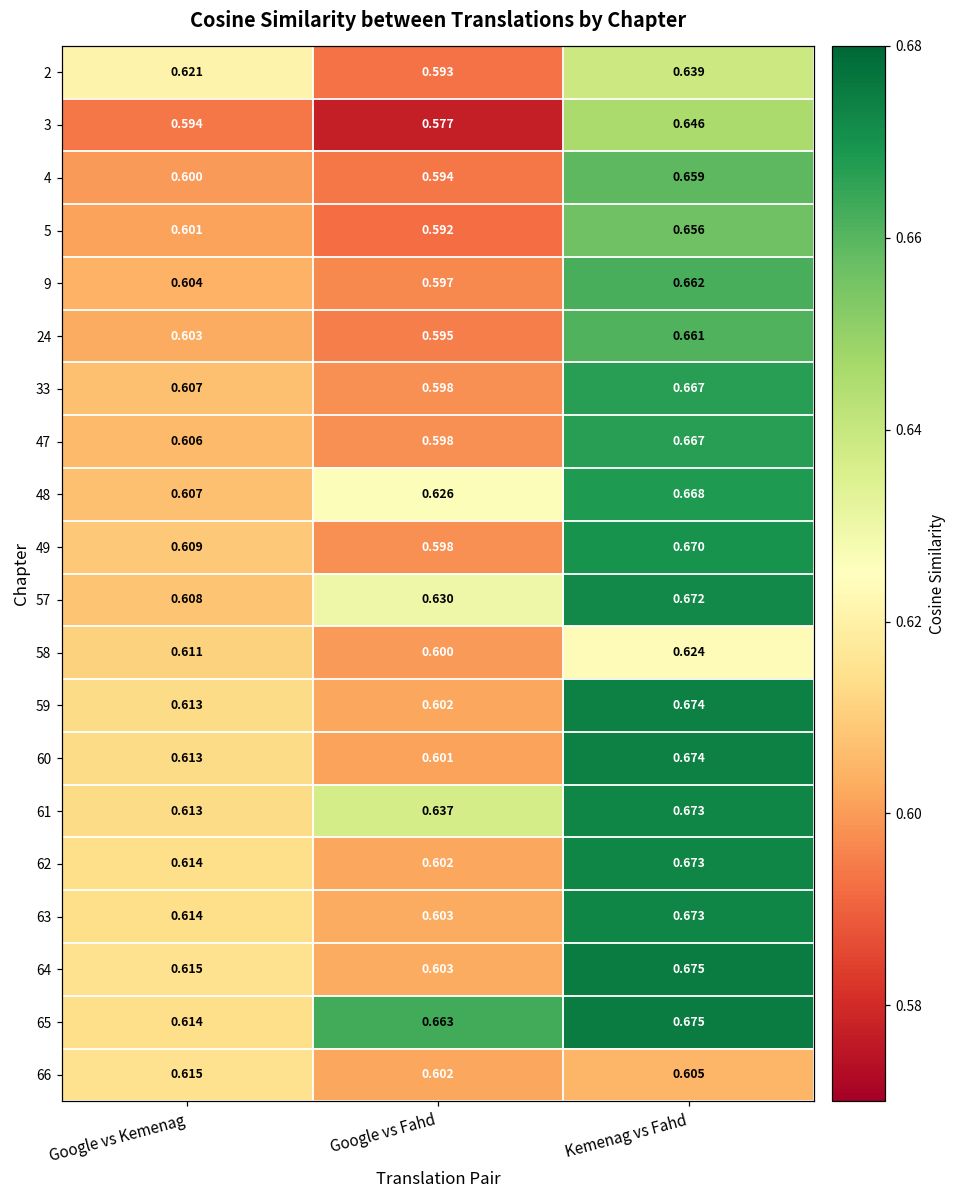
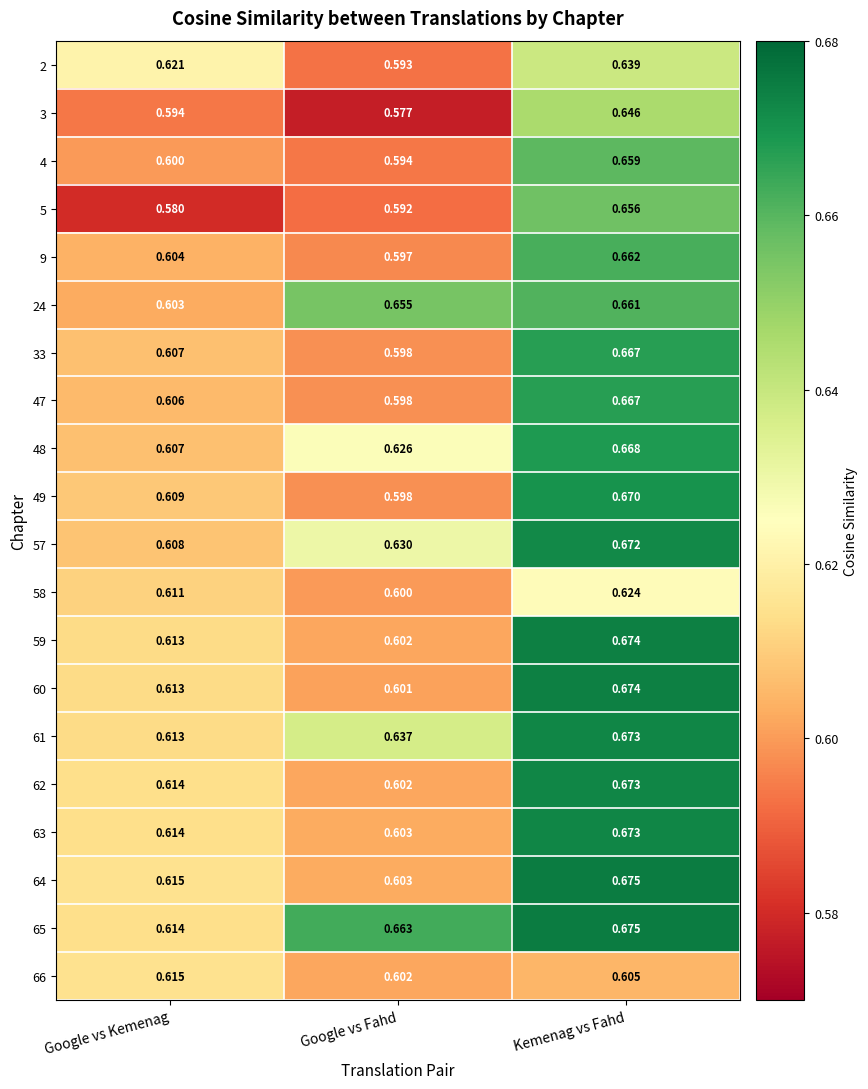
  {
    "2": {
      "Google vs Kemenag": 0.621,
      "Google vs Fahd": 0.593,
      "Kemenag vs Fahd": 0.639
    },
    "3": {
      "Google vs Kemenag": 0.594,
      "Google vs Fahd": 0.577,
      "Kemenag vs Fahd": 0.646
    },
    "4": {
      "Google vs Kemenag": 0.600,
      "Google vs Fahd": 0.594,
      "Kemenag vs Fahd": 0.659
    },
    "5": {
-     "Google vs Kemenag": 0.601,
+     "Google vs Kemenag": 0.580,
      "Google vs Fahd": 0.592,
      "Kemenag vs Fahd": 0.656
    },
    "9": {
      "Google vs Kemenag": 0.604,
      "Google vs Fahd": 0.597,
      "Kemenag vs Fahd": 0.662
    },
    "24": {
      "Google vs Kemenag": 0.603,
-     "Google vs Fahd": 0.595,
+     "Google vs Fahd": 0.655,
      "Kemenag vs Fahd": 0.661
    },
    "33": {
      "Google vs Kemenag": 0.607,
      "Google vs Fahd": 0.598,
      "Kemenag vs Fahd": 0.667
    },
    "47": {
      "Google vs Kemenag": 0.606,
      "Google vs Fahd": 0.598,
      "Kemenag vs Fahd": 0.667
    },
    "48": {
      "Google vs Kemenag": 0.607,
      "Google vs Fahd": 0.626,
      "Kemenag vs Fahd": 0.668
    },
    "49": {
      "Google vs Kemenag": 0.609,
      "Google vs Fahd": 0.598,
      "Kemenag vs Fahd": 0.670
    },
    "57": {
      "Google vs Kemenag": 0.608,
      "Google vs Fahd": 0.630,
      "Kemenag vs Fahd": 0.672
    },
    "58": {
      "Google vs Kemenag": 0.611,
      "Google vs Fahd": 0.600,
      "Kemenag vs Fahd": 0.624
    },
    "59": {
      "Google vs Kemenag": 0.613,
      "Google vs Fahd": 0.602,
      "Kemenag vs Fahd": 0.674
    },
    "60": {
      "Google vs Kemenag": 0.613,
      "Google vs Fahd": 0.601,
      "Kemenag vs Fahd": 0.674
    },
    "61": {
      "Google vs Kemenag": 0.613,
      "Google vs Fahd": 0.637,
      "Kemenag vs Fahd": 0.673
    },
    "62": {
      "Google vs Kemenag": 0.614,
      "Google vs Fahd": 0.602,
      "Kemenag vs Fahd": 0.673
    },
    "63": {
      "Google vs Kemenag": 0.614,
      "Google vs Fahd": 0.603,
      "Kemenag vs Fahd": 0.673
    },
    "64": {
      "Google vs Kemenag": 0.615,
      "Google vs Fahd": 0.603,
      "Kemenag vs Fahd": 0.675
    },
    "65": {
      "Google vs Kemenag": 0.614,
      "Google vs Fahd": 0.663,
      "Kemenag vs Fahd": 0.675
    },
    "66": {
      "Google vs Kemenag": 0.615,
      "Google vs Fahd": 0.602,
      "Kemenag vs Fahd": 0.605
    }
  }
